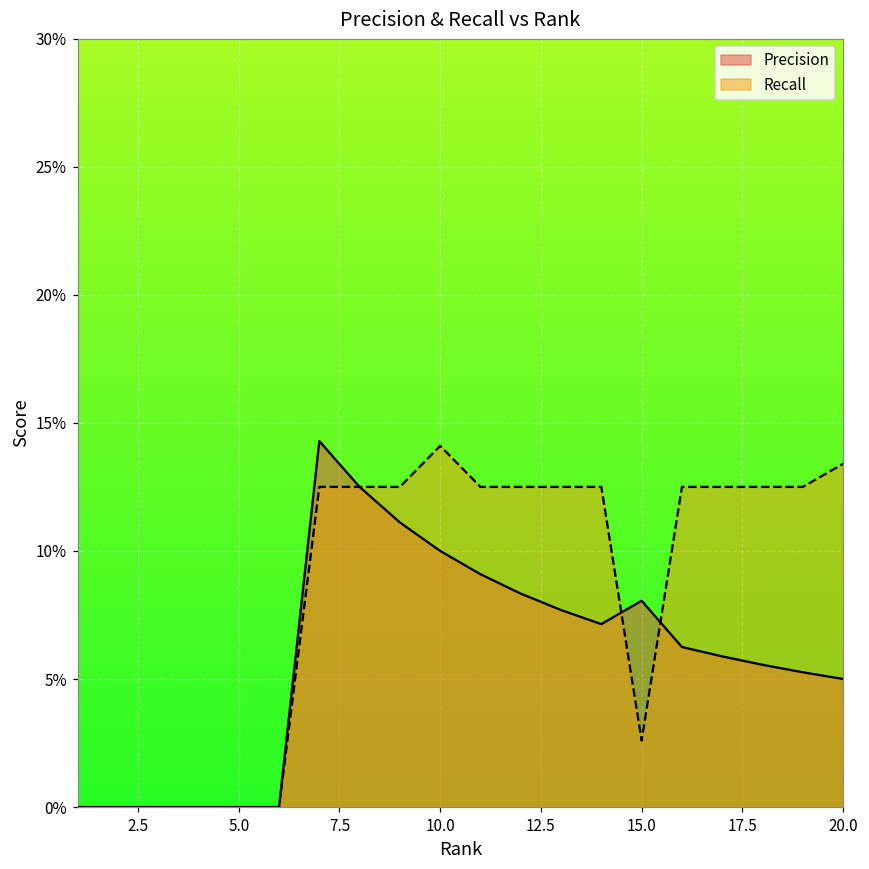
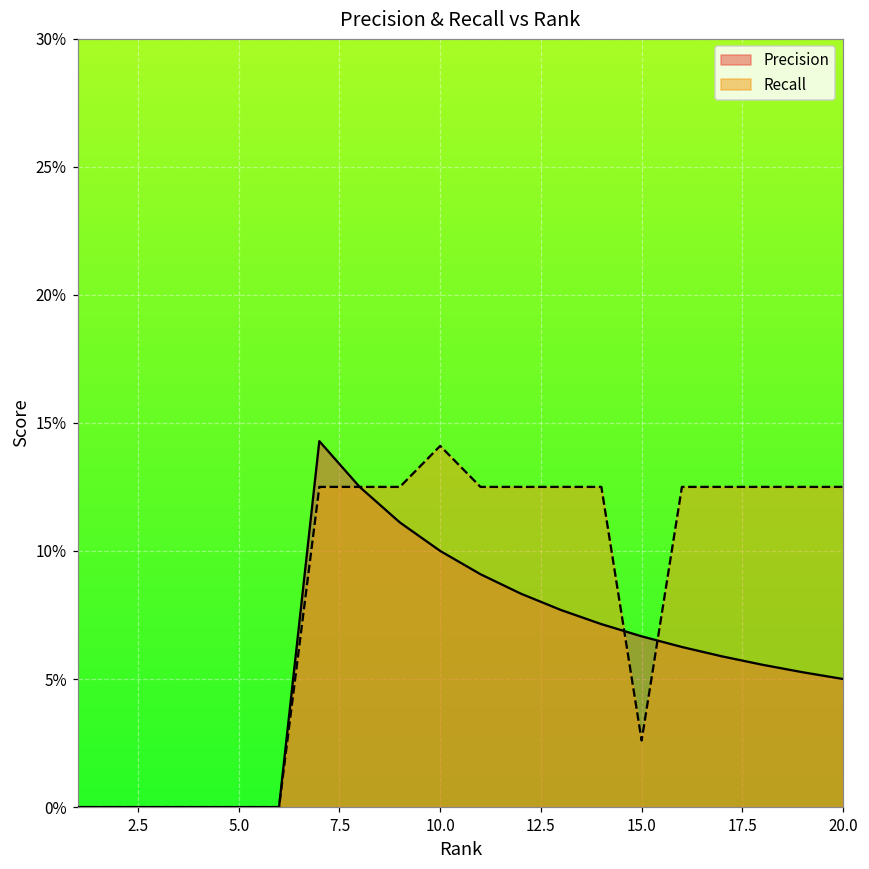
  {
    "Precision": {
      "10.0": "10.0%",
-     "15.0": "8.1%",
+     "15.0": "6.7%",
      "20.0": "5.0%"
    },
    "Recall": {
      "10.0": "14.1%",
      "15.0": "2.6%",
-     "20.0": "13.4%"
+     "20.0": "12.5%"
    }
  }
